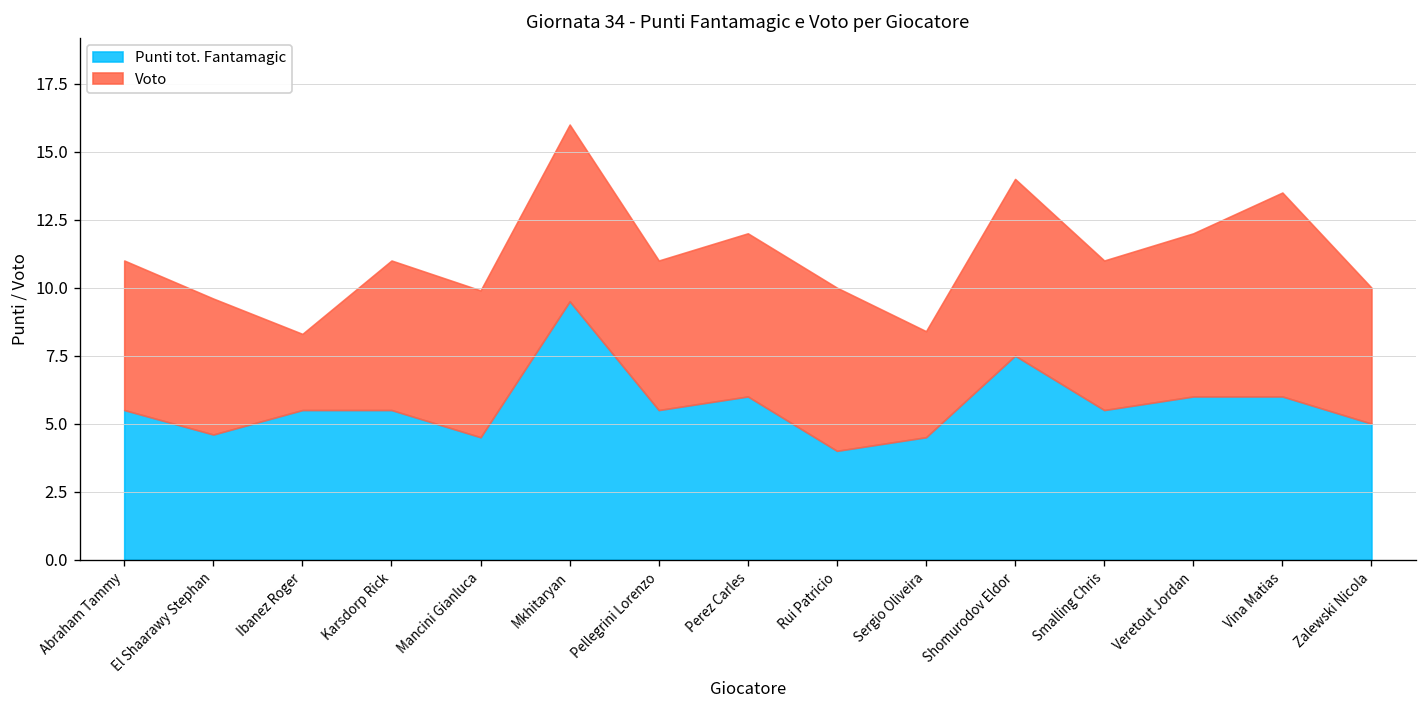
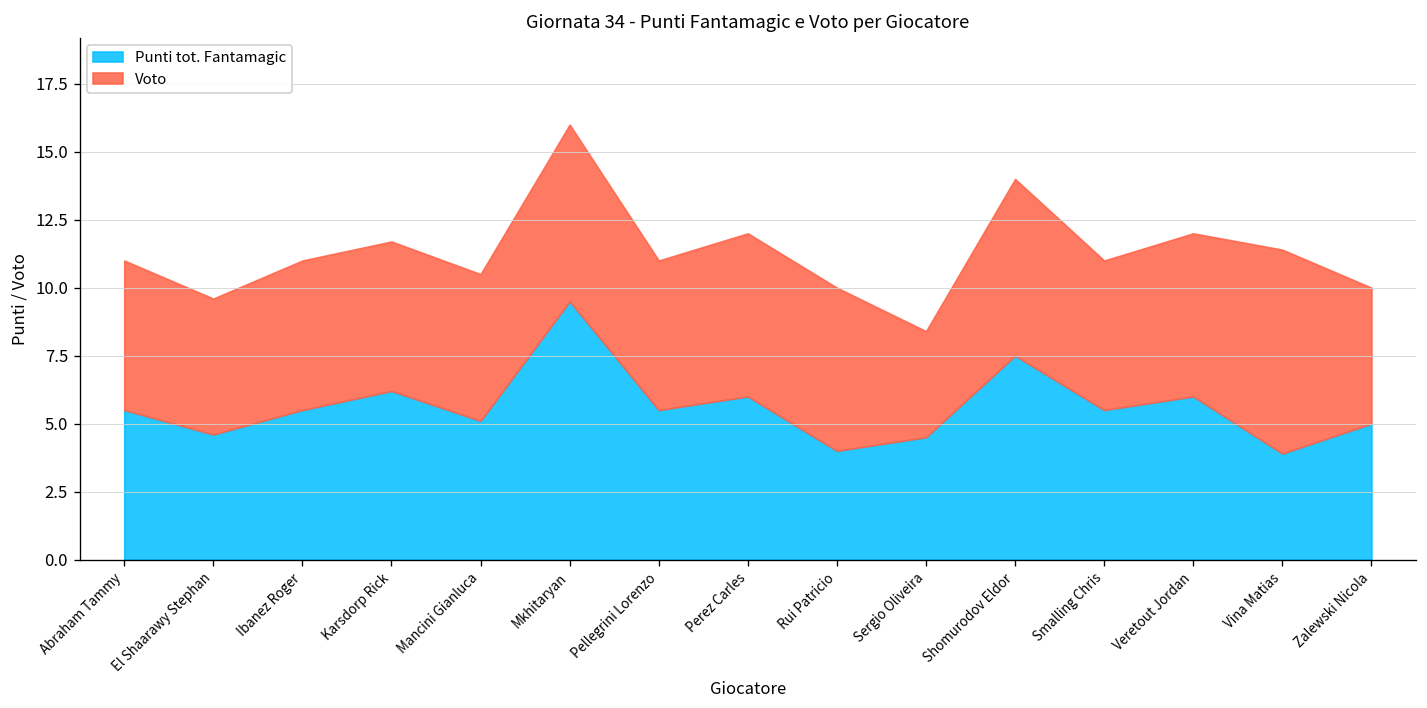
  {
    "Punti tot. Fantamagic": {
      "Abraham Tammy": 5.5,
      "El Shaarawy Stephan": 4.6,
      "Ibanez Roger": 5.5,
-     "Karsdorp Rick": 5.5,
-     "Mancini Gianluca": 4.5,
+     "Karsdorp Rick": 6.2,
+     "Mancini Gianluca": 5.1,
      "Mkhitaryan": 9.5,
      "Pellegrini Lorenzo": 5.5,
      "Perez Carles": 6.0,
      "Rui Patricio": 4.0,
      "Sergio Oliveira": 4.5,
      "Shomurodov Eldor": 7.5,
      "Smalling Chris": 5.5,
      "Veretout Jordan": 6.0,
-     "Vina Matias": 6.0,
+     "Vina Matias": 3.9,
      "Zalewski Nicola": 5.0
    },
    "Voto": {
      "Abraham Tammy": 5.5,
      "El Shaarawy Stephan": 5.0,
-     "Ibanez Roger": 2.8,
+     "Ibanez Roger": 5.5,
      "Karsdorp Rick": 5.5,
      "Mancini Gianluca": 5.4,
      "Mkhitaryan": 6.5,
      "Pellegrini Lorenzo": 5.5,
      "Perez Carles": 6.0,
      "Rui Patricio": 6.0,
      "Sergio Oliveira": 3.9,
      "Shomurodov Eldor": 6.5,
      "Smalling Chris": 5.5,
      "Veretout Jordan": 6.0,
      "Vina Matias": 7.5,
      "Zalewski Nicola": 5.0
    }
  }
